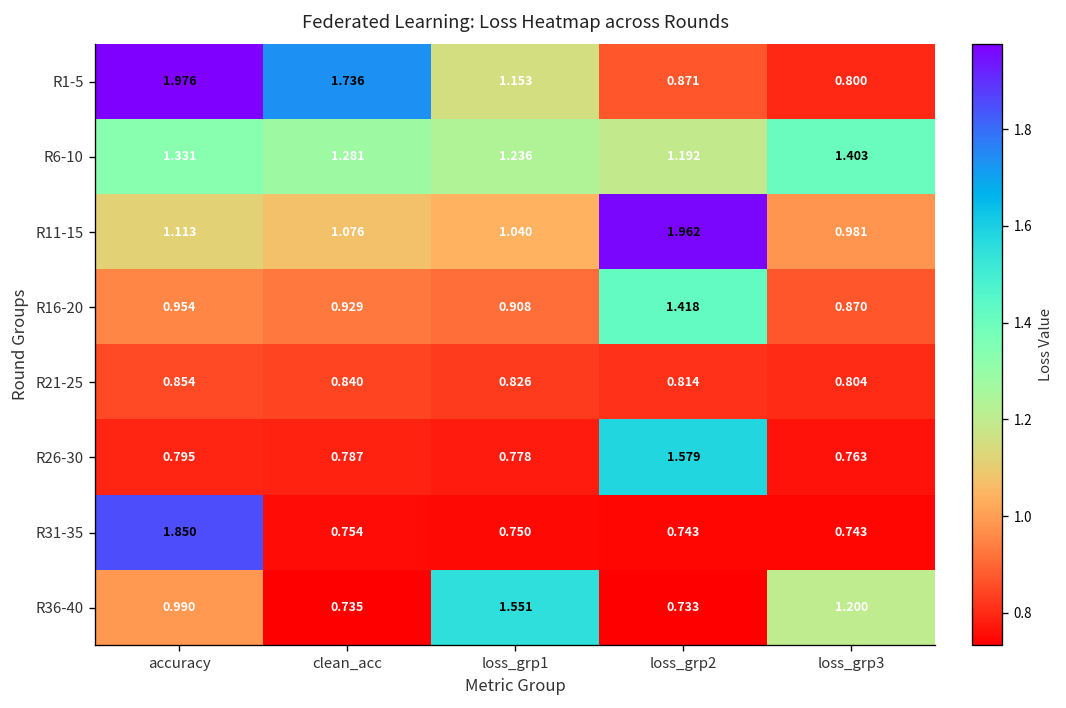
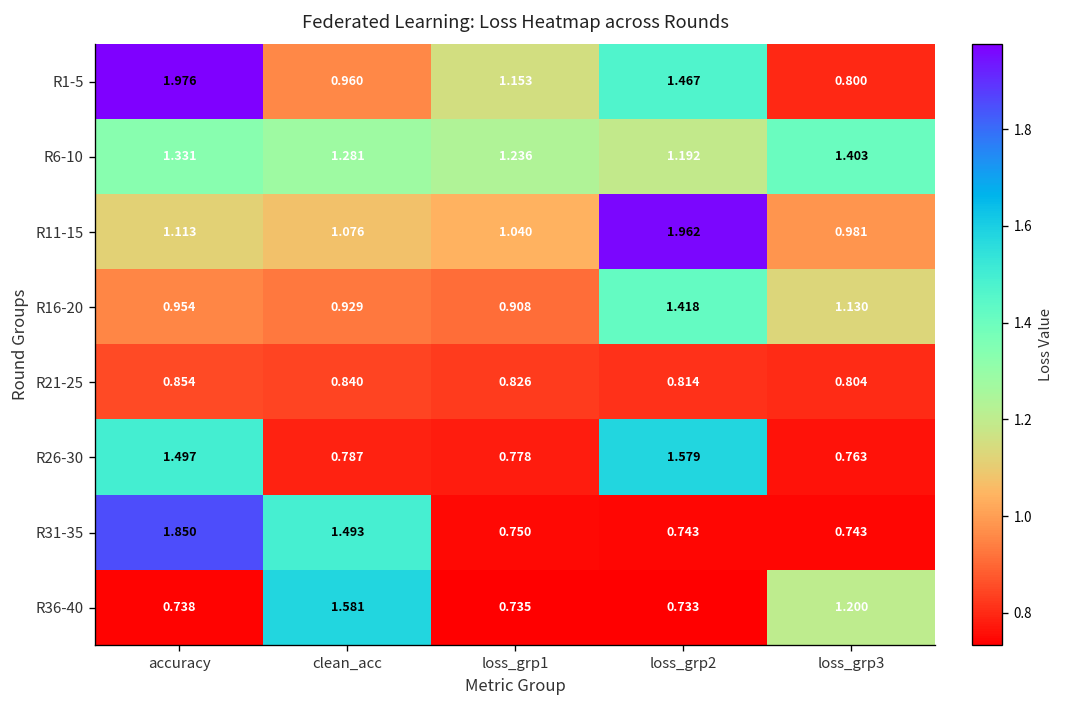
  {
    "R1-5": {
      "accuracy": 1.976,
-     "clean_acc": 1.736,
+     "clean_acc": 0.960,
      "loss_grp1": 1.153,
-     "loss_grp2": 0.871,
+     "loss_grp2": 1.467,
      "loss_grp3": 0.800
    },
    "R6-10": {
      "accuracy": 1.331,
      "clean_acc": 1.281,
      "loss_grp1": 1.236,
      "loss_grp2": 1.192,
      "loss_grp3": 1.403
    },
    "R11-15": {
      "accuracy": 1.113,
      "clean_acc": 1.076,
      "loss_grp1": 1.040,
      "loss_grp2": 1.962,
      "loss_grp3": 0.981
    },
    "R16-20": {
      "accuracy": 0.954,
      "clean_acc": 0.929,
      "loss_grp1": 0.908,
      "loss_grp2": 1.418,
-     "loss_grp3": 0.870
+     "loss_grp3": 1.130
    },
    "R21-25": {
      "accuracy": 0.854,
      "clean_acc": 0.840,
      "loss_grp1": 0.826,
      "loss_grp2": 0.814,
      "loss_grp3": 0.804
    },
    "R26-30": {
-     "accuracy": 0.795,
+     "accuracy": 1.497,
      "clean_acc": 0.787,
      "loss_grp1": 0.778,
      "loss_grp2": 1.579,
      "loss_grp3": 0.763
    },
    "R31-35": {
      "accuracy": 1.850,
-     "clean_acc": 0.754,
+     "clean_acc": 1.493,
      "loss_grp1": 0.750,
      "loss_grp2": 0.743,
      "loss_grp3": 0.743
    },
    "R36-40": {
-     "accuracy": 0.990,
-     "clean_acc": 0.735,
-     "loss_grp1": 1.551,
+     "accuracy": 0.738,
+     "clean_acc": 1.581,
+     "loss_grp1": 0.735,
      "loss_grp2": 0.733,
      "loss_grp3": 1.200
    }
  }
